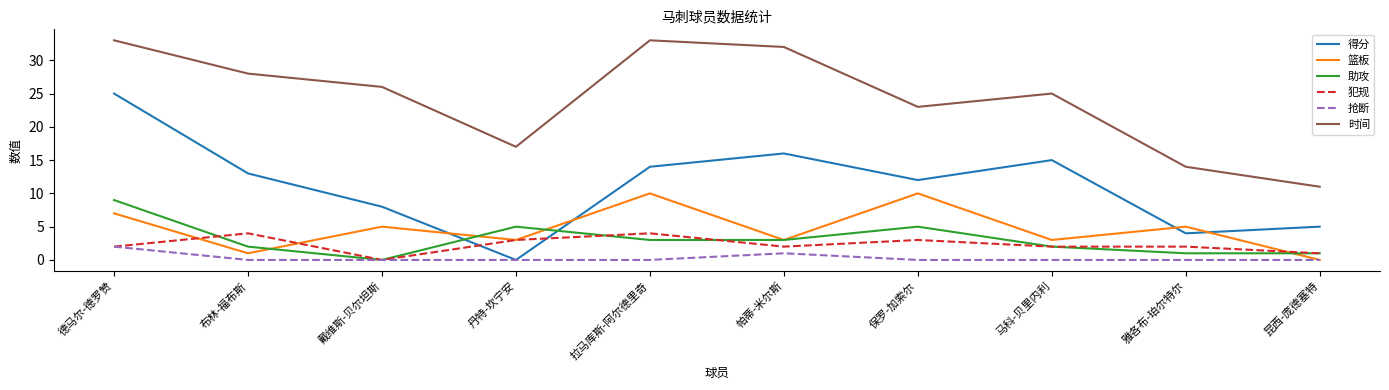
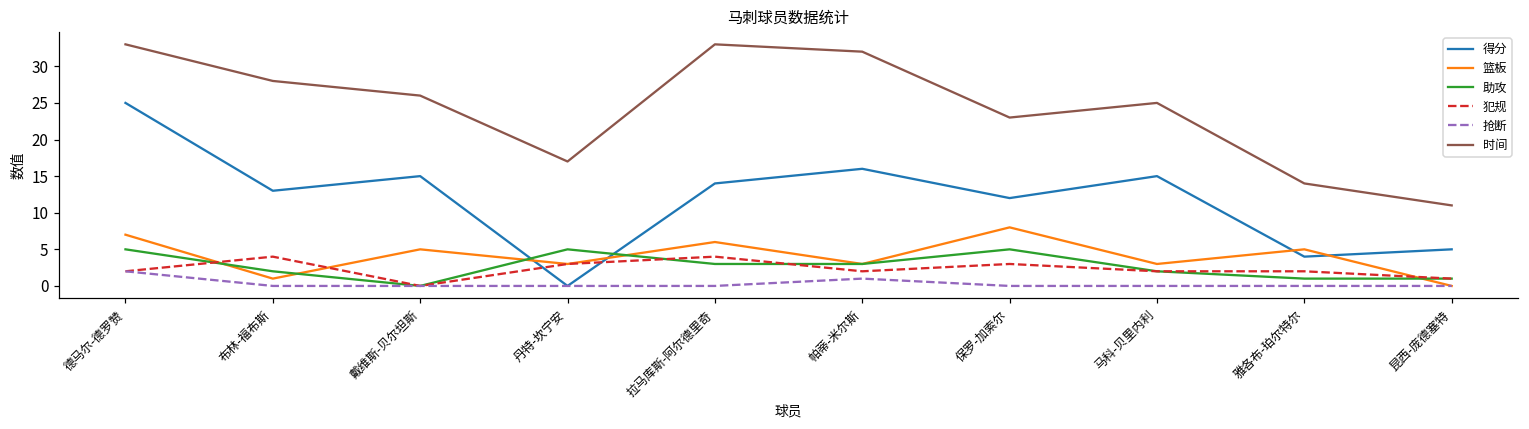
  {
    "得分": {
      "德马尔-德罗赞": 25,
      "布林-福布斯": 13,
-     "戴维斯-贝尔坦斯": 8,
+     "戴维斯-贝尔坦斯": 15,
      "拉马库斯-阿尔德里奇": 14,
      "帕蒂-米尔斯": 16,
      "保罗-加索尔": 12,
      "马科-贝里内利": 15,
      "雅各布-珀尔特尔": 4,
      "昆西-庞德塞特": 5
    },
    "篮板": {
      "德马尔-德罗赞": 7,
      "布林-福布斯": 1,
      "戴维斯-贝尔坦斯": 5,
-     "拉马库斯-阿尔德里奇": 10,
-     "保罗-加索尔": 10,
+     "拉马库斯-阿尔德里奇": 6,
+     "保罗-加索尔": 8,
      "马科-贝里内利": 3,
      "雅各布-珀尔特尔": 5
    },
    "助攻": {
-     "德马尔-德罗赞": 9,
+     "德马尔-德罗赞": 5,
      "布林-福布斯": 2,
      "丹特-坎宁安": 5,
      "拉马库斯-阿尔德里奇": 3,
      "保罗-加索尔": 5,
      "雅各布-珀尔特尔": 1
    },
    "犯规": {
      "布林-福布斯": 4,
      "拉马库斯-阿尔德里奇": 4,
      "帕蒂-米尔斯": 2,
      "保罗-加索尔": 3,
      "雅各布-珀尔特尔": 2
    },
    "抢断": {
      "布林-福布斯": 0,
      "拉马库斯-阿尔德里奇": 0,
      "帕蒂-米尔斯": 1,
      "保罗-加索尔": 0,
      "马科-贝里内利": 0,
      "雅各布-珀尔特尔": 0
    },
    "时间": {
      "德马尔-德罗赞": 33,
      "布林-福布斯": 28,
      "戴维斯-贝尔坦斯": 26,
      "丹特-坎宁安": 17,
      "拉马库斯-阿尔德里奇": 33,
      "帕蒂-米尔斯": 32,
      "保罗-加索尔": 23,
      "马科-贝里内利": 25,
      "雅各布-珀尔特尔": 14,
      "昆西-庞德塞特": 11
    }
  }
